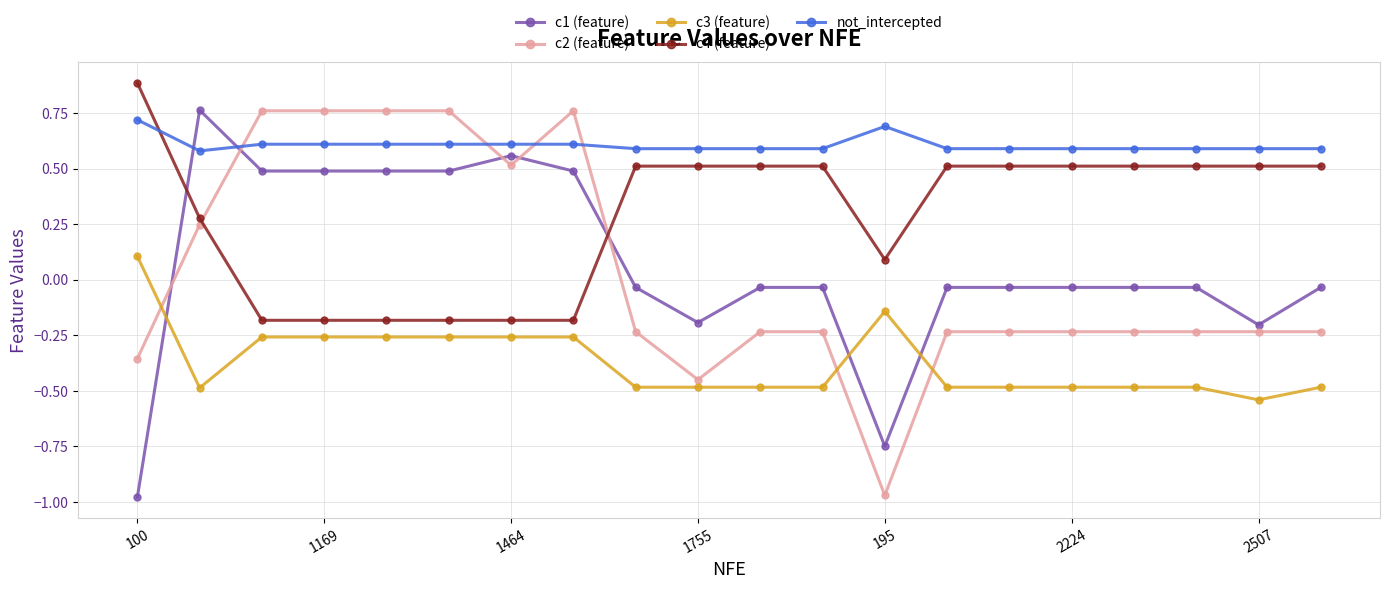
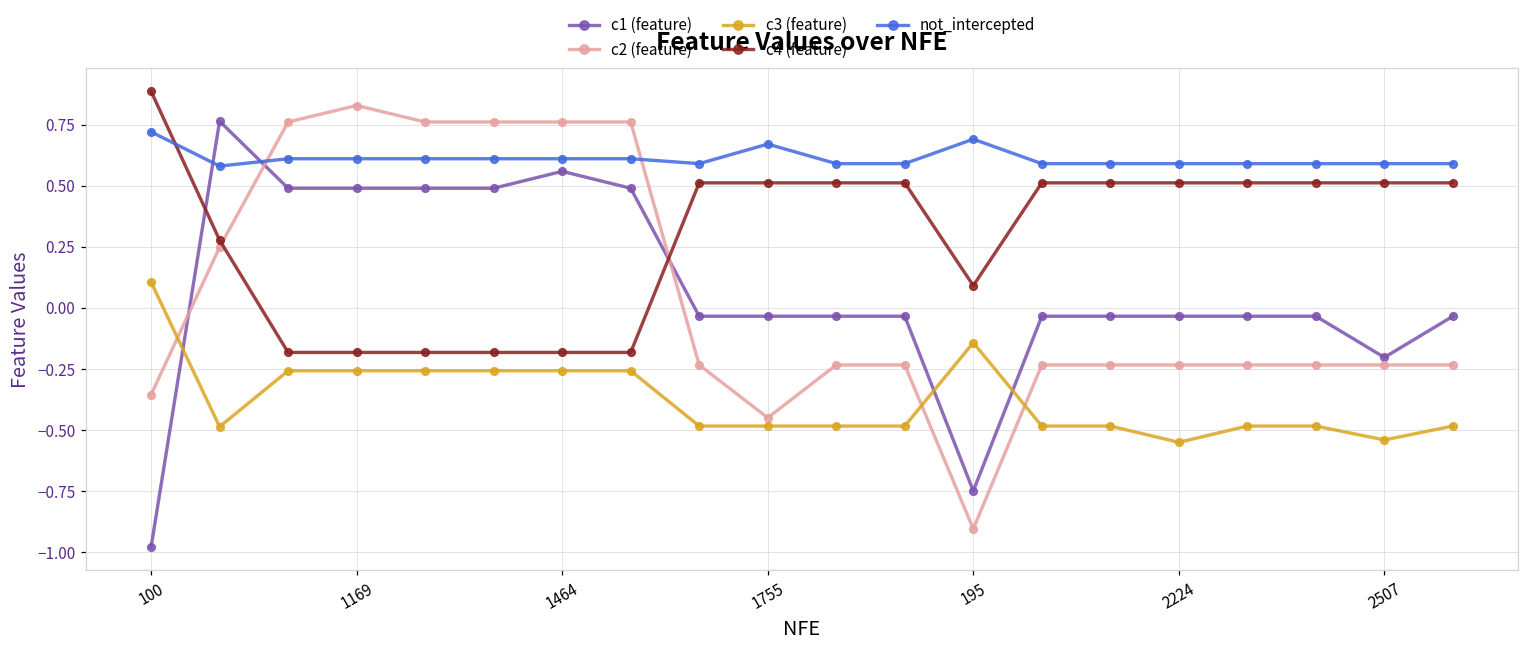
  {
    "c1 (feature)": {
      "100": -0.98,
      "1169": 0.49,
      "1464": 0.56,
-     "1755": -0.19,
+     "1755": -0.03,
      "195": -0.75,
      "2224": -0.03,
      "2507": -0.20
    },
    "c2 (feature)": {
      "100": -0.36,
-     "1169": 0.76,
-     "1464": 0.52,
+     "1169": 0.83,
+     "1464": 0.76,
      "1755": -0.45,
-     "195": -0.97,
+     "195": -0.90,
      "2224": -0.23,
      "2507": -0.23
    },
    "c3 (feature)": {
      "100": 0.11,
      "1169": -0.26,
      "1464": -0.26,
      "1755": -0.48,
      "195": -0.14,
-     "2224": -0.48,
+     "2224": -0.55,
      "2507": -0.54
    },
    "c4 (feature)": {
      "100": 0.89,
      "1169": -0.18,
      "1464": -0.18,
      "1755": 0.51,
      "195": 0.09,
      "2224": 0.51,
      "2507": 0.51
    },
    "not_intercepted": {
      "100": 0.72,
      "1169": 0.61,
      "1464": 0.61,
-     "1755": 0.59,
+     "1755": 0.67,
      "195": 0.69,
      "2224": 0.59,
      "2507": 0.59
    }
  }
